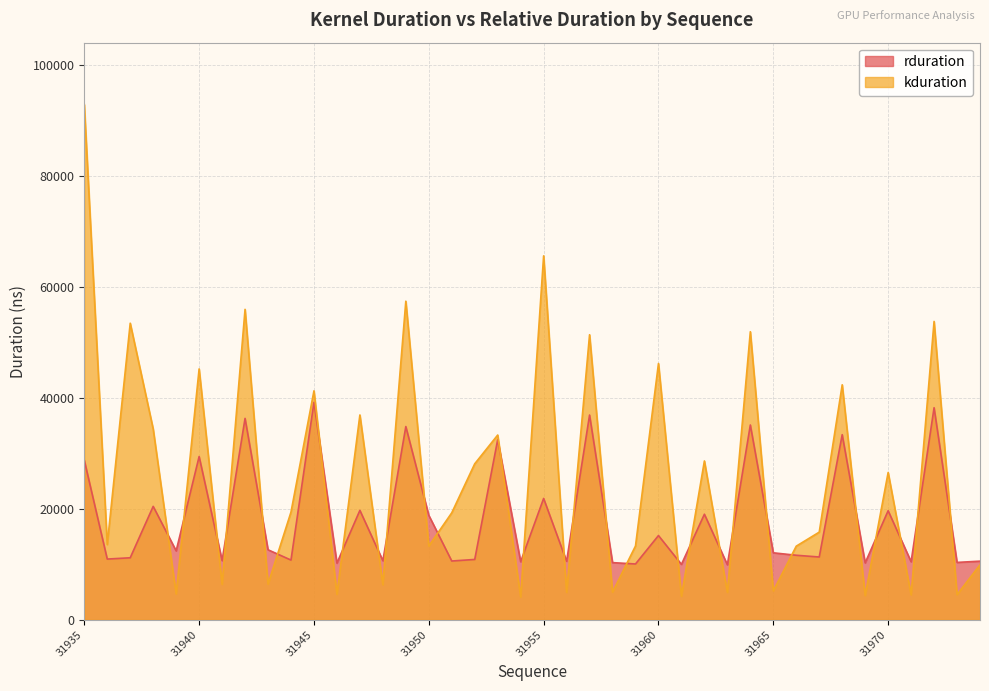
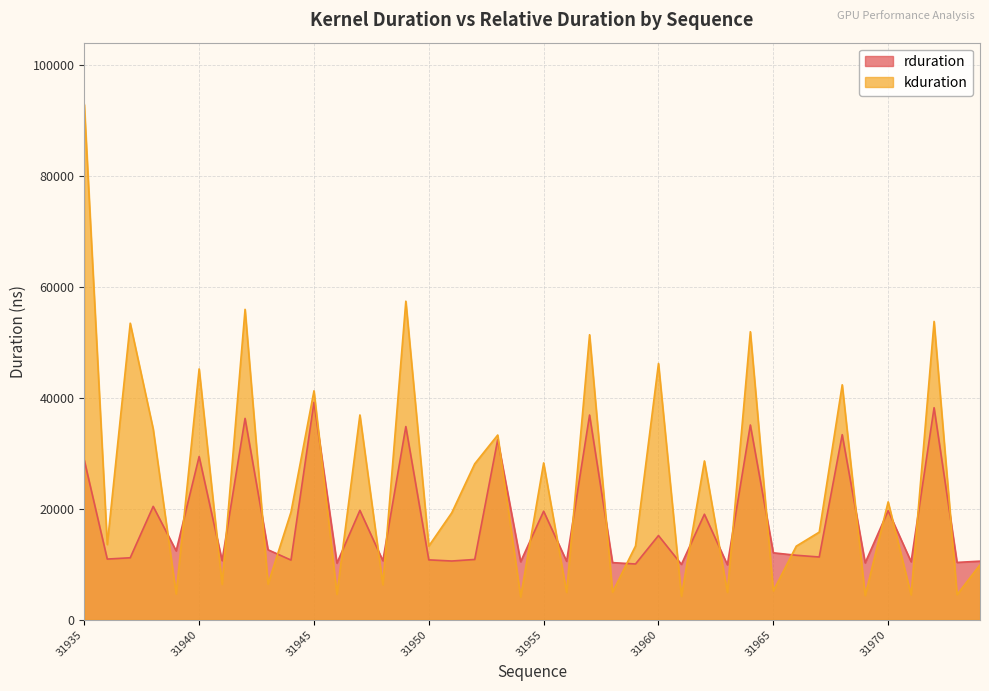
  {
    "rduration": {
      "31935": 29000,
      "31940": 29000,
      "31945": 39000,
-     "31950": 19000,
-     "31955": 22000,
+     "31950": 11000,
+     "31955": 20000,
      "31960": 15000,
      "31965": 12000,
      "31970": 20000
    },
    "kduration": {
      "31935": 93000,
      "31940": 45000,
      "31945": 41000,
      "31950": 13000,
-     "31955": 66000,
+     "31955": 28000,
      "31960": 46000,
      "31965": 5000,
-     "31970": 27000
+     "31970": 21000
    }
  }
